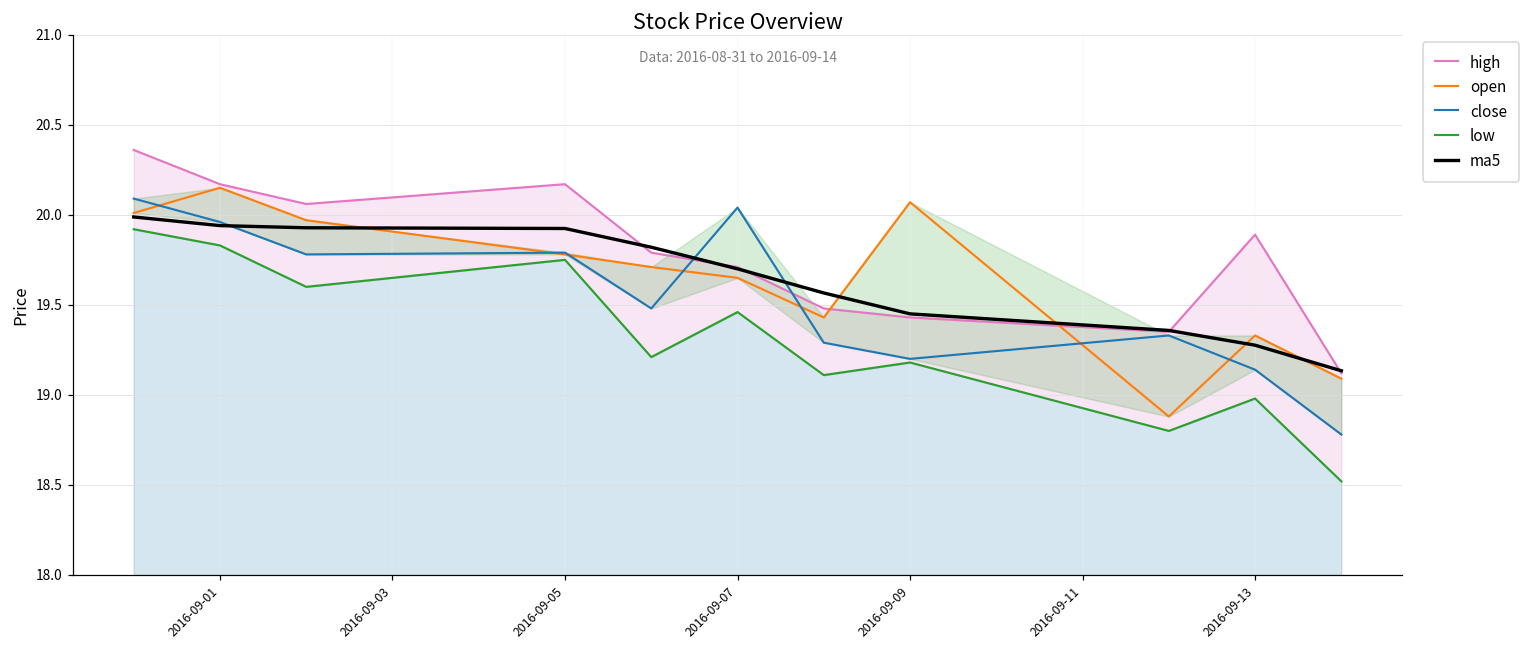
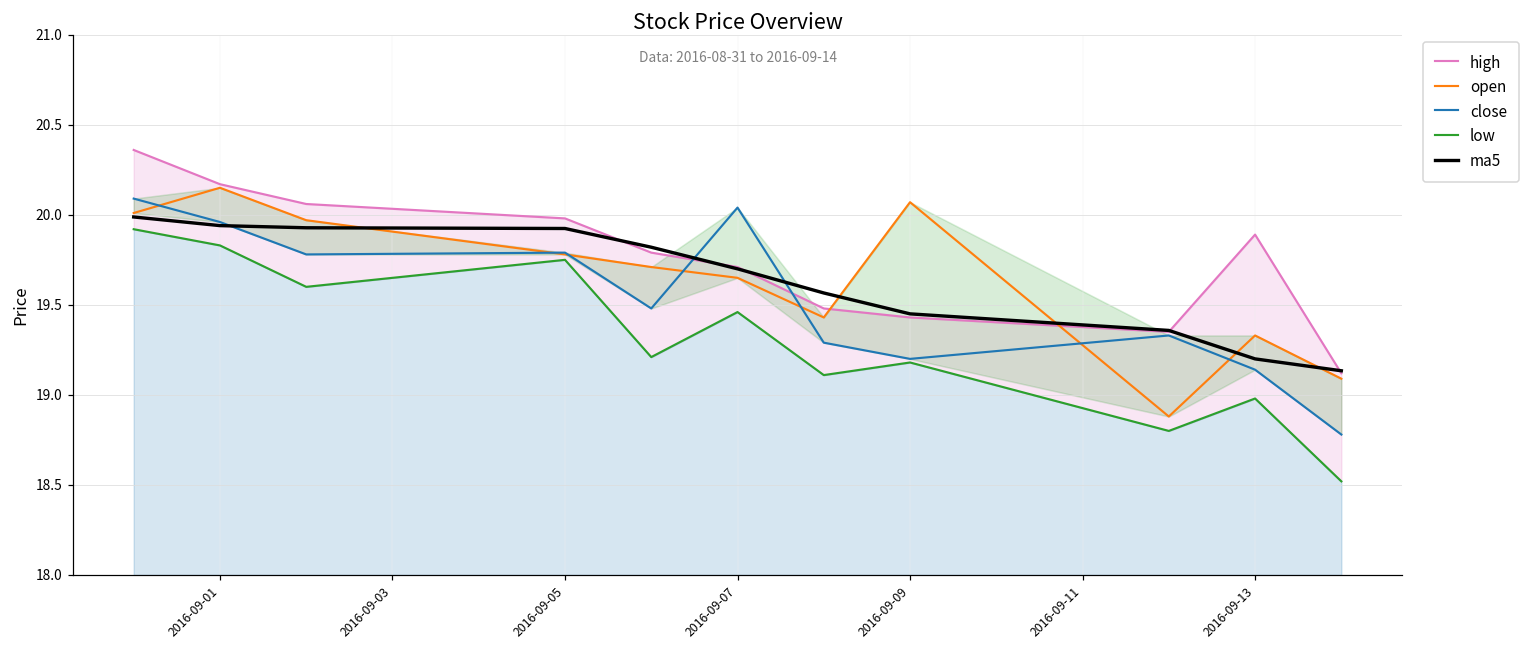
  {
    "high": {
      "2016-09-01": 20.17,
-     "2016-09-05": 20.17,
+     "2016-09-05": 19.98,
      "2016-09-09": 19.43,
      "2016-09-13": 19.89
    },
    "open": {
      "2016-09-07": 19.65
    },
    "close": {
      "2016-09-01": 19.96,
      "2016-09-09": 19.20,
      "2016-09-13": 19.14
    },
    "ma5": {
      "2016-09-01": 19.94,
      "2016-09-05": 19.92,
      "2016-09-09": 19.45,
-     "2016-09-13": 19.28
+     "2016-09-13": 19.20
    }
  }
